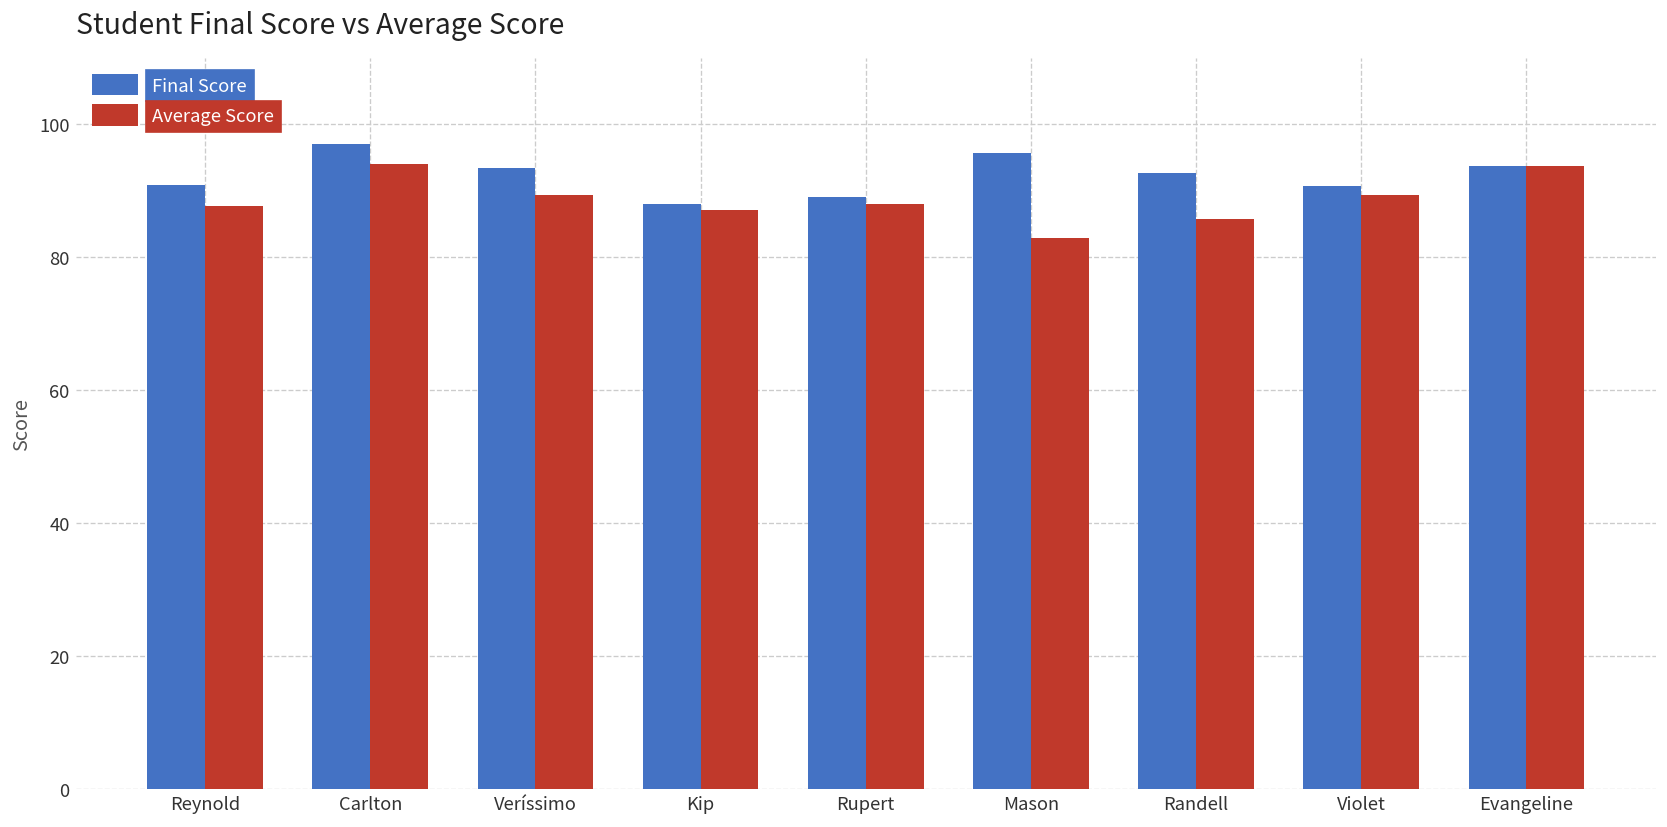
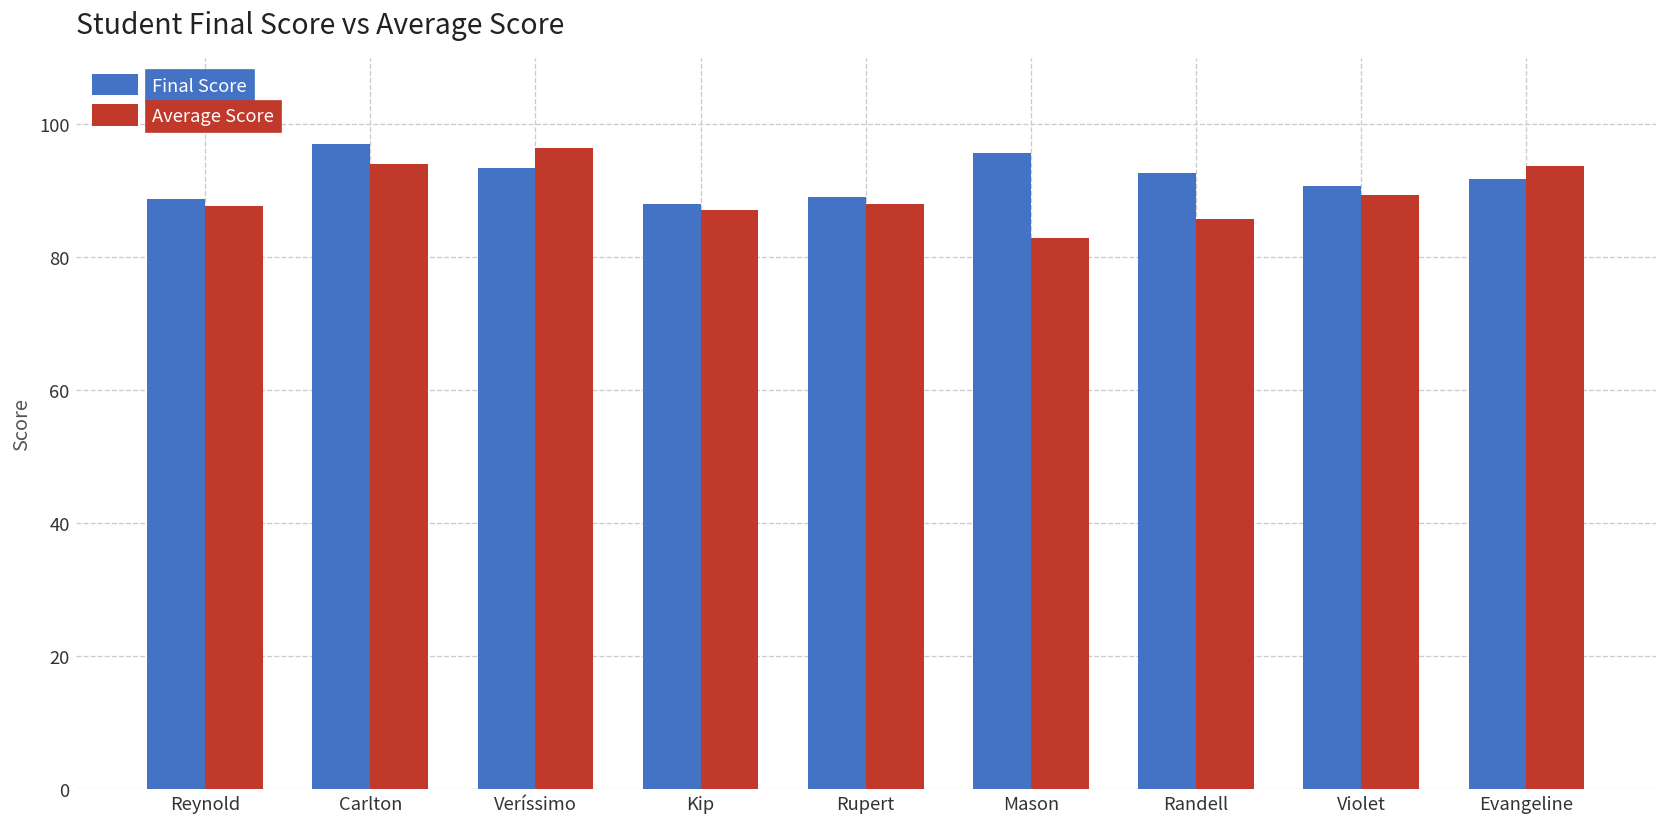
  {
    "Final Score": {
-     "Reynold": 91,
+     "Reynold": 89,
      "Carlton": 97,
      "Veríssimo": 93,
      "Kip": 88,
      "Rupert": 89,
      "Mason": 96,
      "Randell": 93,
      "Violet": 91,
-     "Evangeline": 94
+     "Evangeline": 92
    },
    "Average Score": {
      "Reynold": 88,
      "Carlton": 94,
-     "Veríssimo": 89,
+     "Veríssimo": 96,
      "Kip": 87,
      "Rupert": 88,
      "Mason": 83,
      "Randell": 86,
      "Violet": 89,
      "Evangeline": 94
    }
  }
